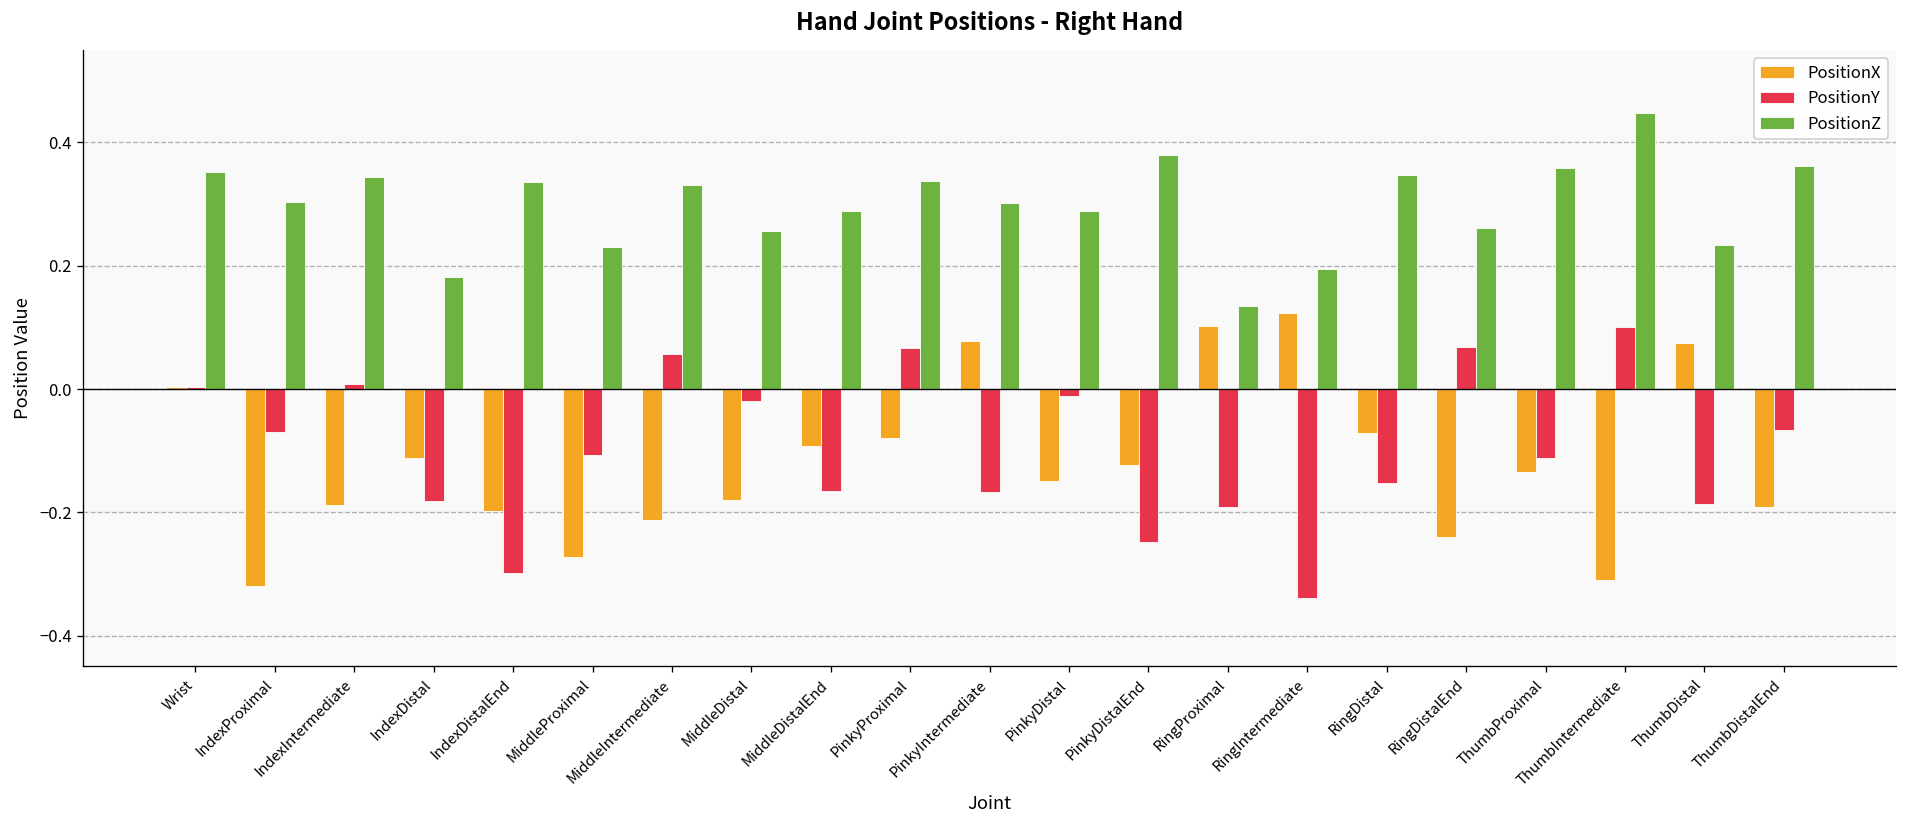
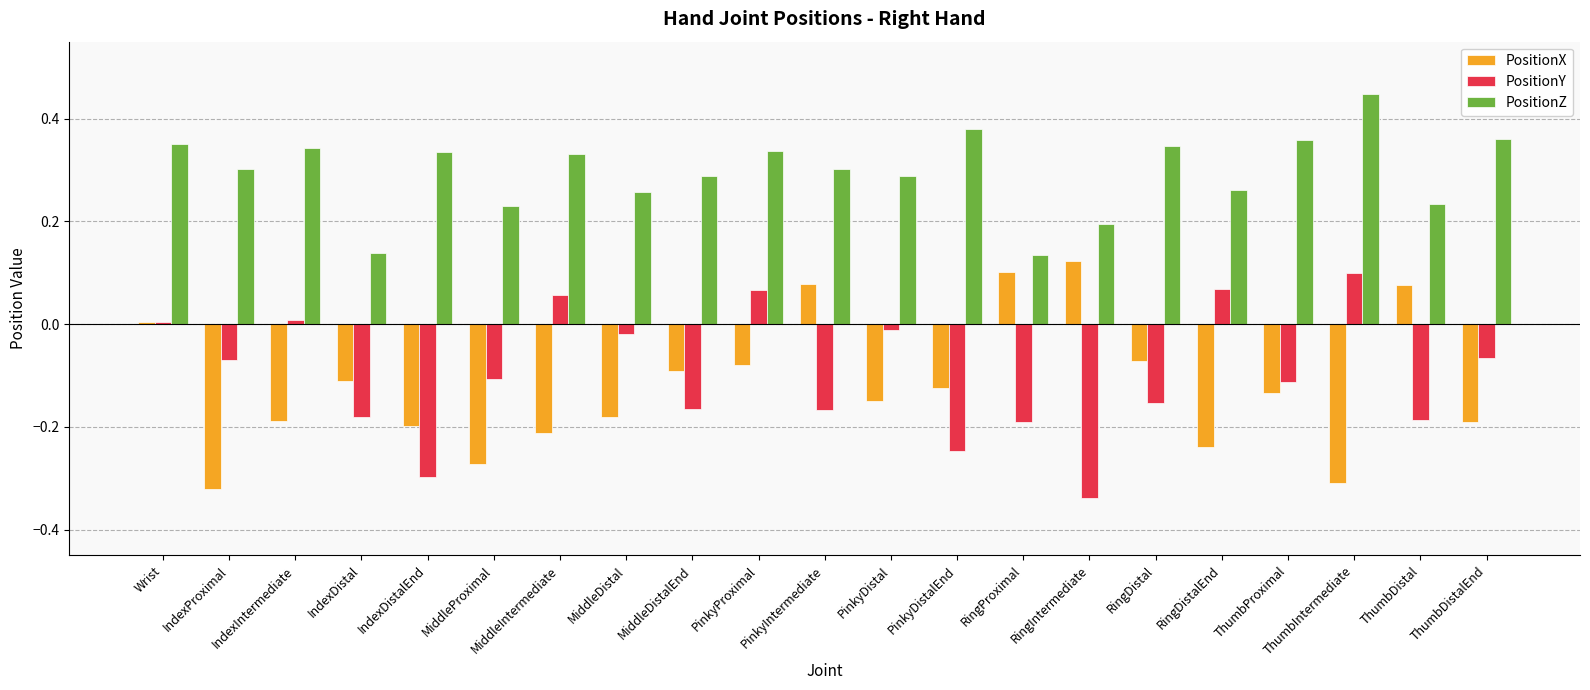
  {
    "PositionX": {
      "IndexProximal": -0.32,
      "IndexIntermediate": -0.19,
      "IndexDistal": -0.11,
      "IndexDistalEnd": -0.20,
      "MiddleProximal": -0.27,
      "MiddleIntermediate": -0.21,
      "MiddleDistal": -0.18,
      "MiddleDistalEnd": -0.09,
      "PinkyProximal": -0.08,
      "PinkyIntermediate": 0.08,
      "PinkyDistal": -0.15,
      "PinkyDistalEnd": -0.12,
      "RingProximal": 0.10,
      "RingIntermediate": 0.12,
      "RingDistal": -0.07,
      "RingDistalEnd": -0.24,
      "ThumbProximal": -0.13,
      "ThumbIntermediate": -0.31,
      "ThumbDistal": 0.08,
      "ThumbDistalEnd": -0.19
    },
    "PositionY": {
      "IndexProximal": -0.07,
      "IndexIntermediate": 0.01,
      "IndexDistal": -0.18,
      "IndexDistalEnd": -0.30,
      "MiddleProximal": -0.11,
      "MiddleIntermediate": 0.06,
      "MiddleDistal": -0.02,
      "MiddleDistalEnd": -0.17,
      "PinkyProximal": 0.07,
      "PinkyIntermediate": -0.17,
      "PinkyDistal": -0.01,
      "PinkyDistalEnd": -0.25,
      "RingProximal": -0.19,
      "RingIntermediate": -0.34,
      "RingDistal": -0.15,
      "RingDistalEnd": 0.07,
      "ThumbProximal": -0.11,
      "ThumbIntermediate": 0.10,
      "ThumbDistal": -0.19,
      "ThumbDistalEnd": -0.07
    },
    "PositionZ": {
      "Wrist": 0.35,
      "IndexProximal": 0.30,
      "IndexIntermediate": 0.34,
-     "IndexDistal": 0.18,
+     "IndexDistal": 0.14,
      "IndexDistalEnd": 0.34,
      "MiddleProximal": 0.23,
      "MiddleIntermediate": 0.33,
      "MiddleDistal": 0.26,
      "MiddleDistalEnd": 0.29,
      "PinkyProximal": 0.34,
      "PinkyIntermediate": 0.30,
      "PinkyDistal": 0.29,
      "PinkyDistalEnd": 0.38,
      "RingProximal": 0.13,
      "RingIntermediate": 0.20,
      "RingDistal": 0.35,
      "RingDistalEnd": 0.26,
      "ThumbProximal": 0.36,
      "ThumbIntermediate": 0.45,
      "ThumbDistal": 0.23,
      "ThumbDistalEnd": 0.36
    }
  }
